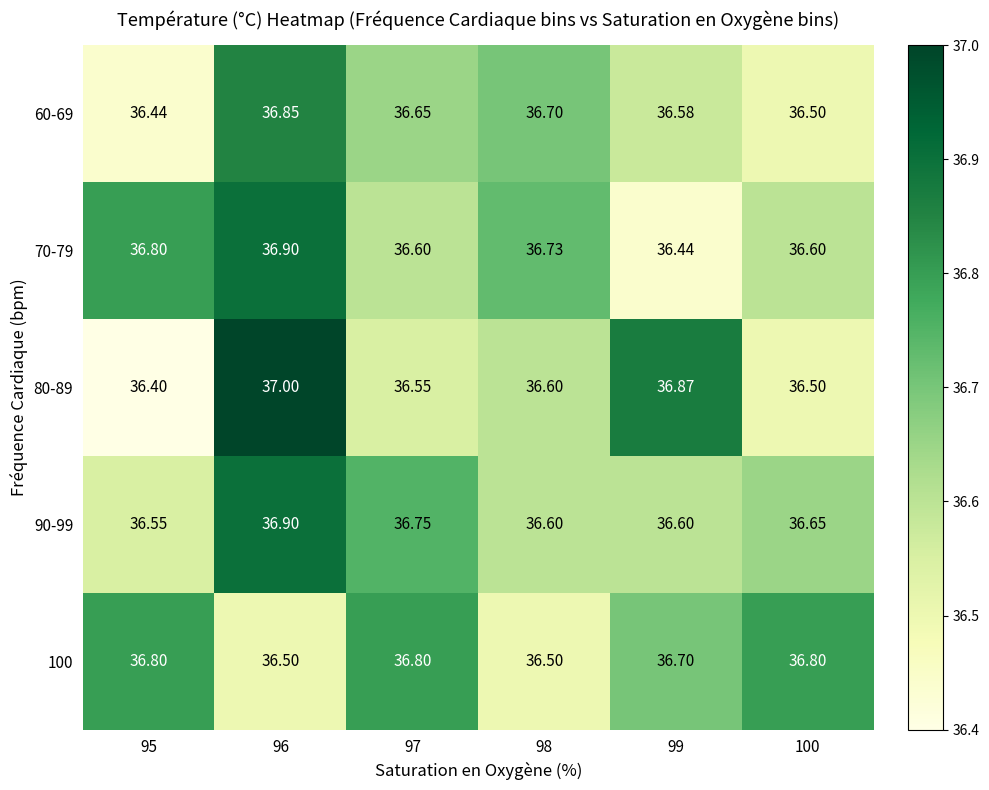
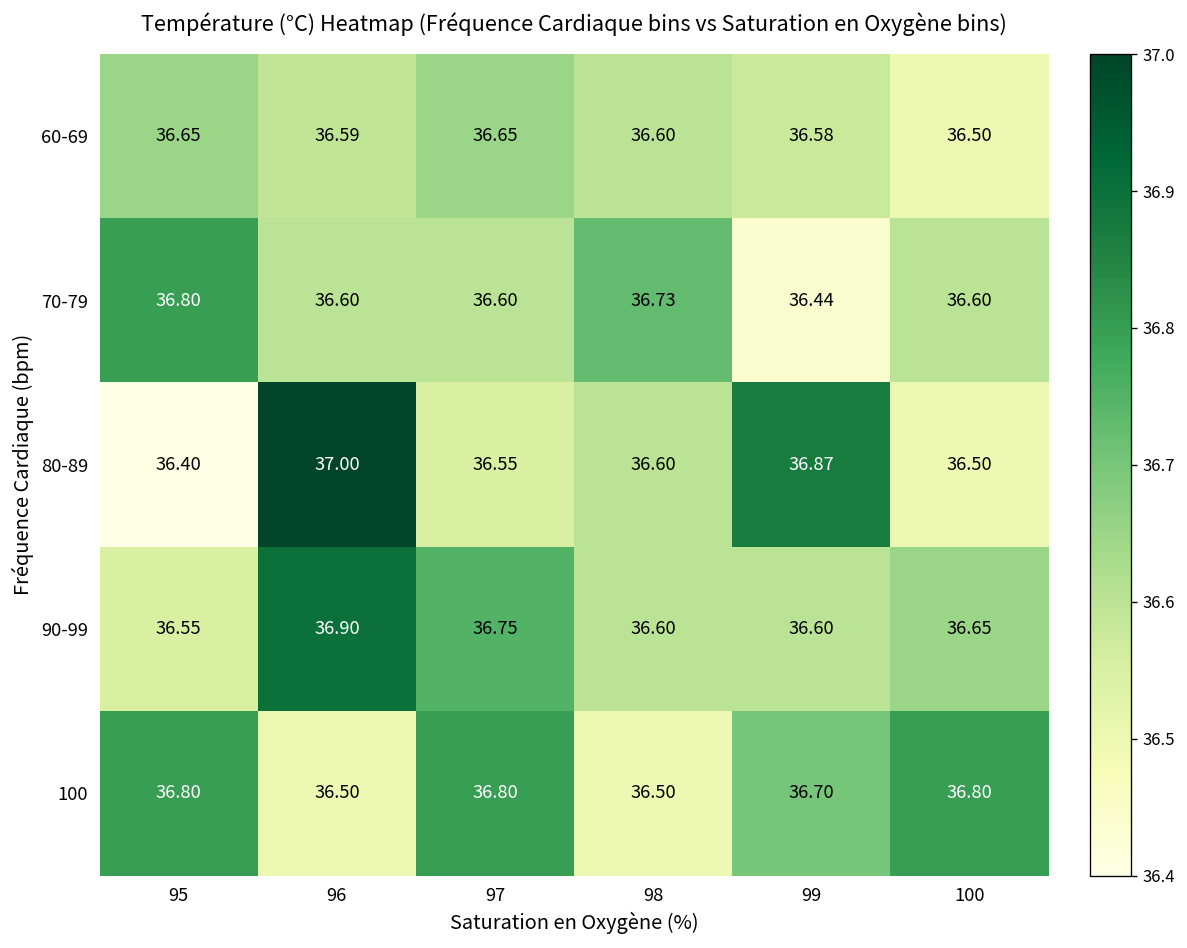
  {
    "60-69": {
-     "95": 36.44,
-     "96": 36.85,
+     "95": 36.65,
+     "96": 36.59,
      "97": 36.65,
-     "98": 36.70,
+     "98": 36.60,
      "99": 36.58,
      "100": 36.50
    },
    "70-79": {
      "95": 36.80,
-     "96": 36.90,
+     "96": 36.60,
      "97": 36.60,
      "98": 36.73,
      "99": 36.44,
      "100": 36.60
    },
    "80-89": {
      "95": 36.40,
      "96": 37.00,
      "97": 36.55,
      "98": 36.60,
      "99": 36.87,
      "100": 36.50
    },
    "90-99": {
      "95": 36.55,
      "96": 36.90,
      "97": 36.75,
      "98": 36.60,
      "99": 36.60,
      "100": 36.65
    },
    "100": {
      "95": 36.80,
      "96": 36.50,
      "97": 36.80,
      "98": 36.50,
      "99": 36.70,
      "100": 36.80
    }
  }
